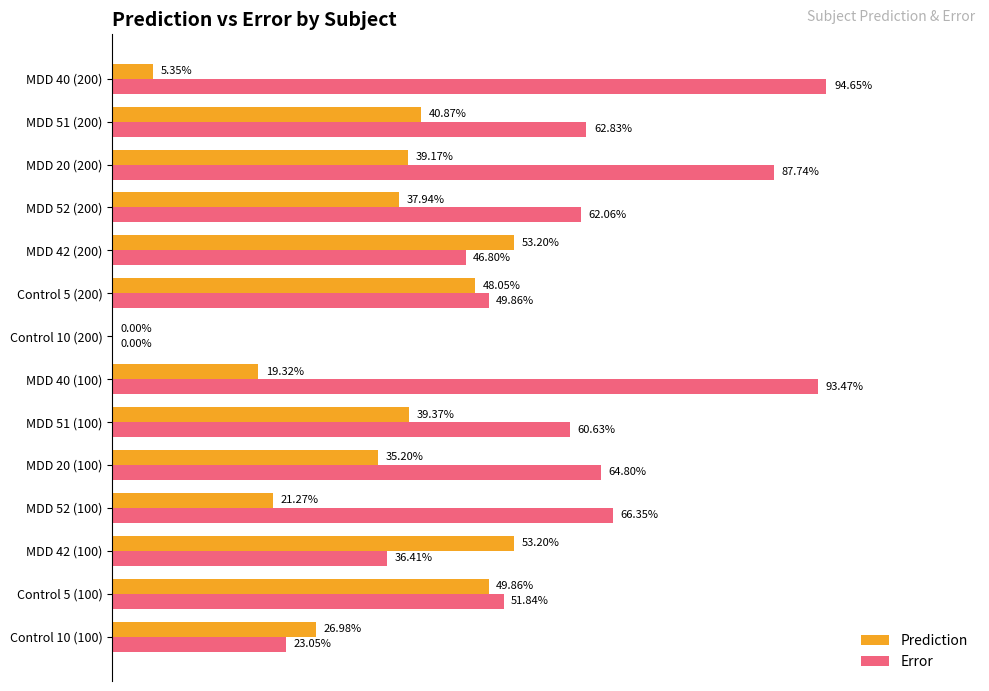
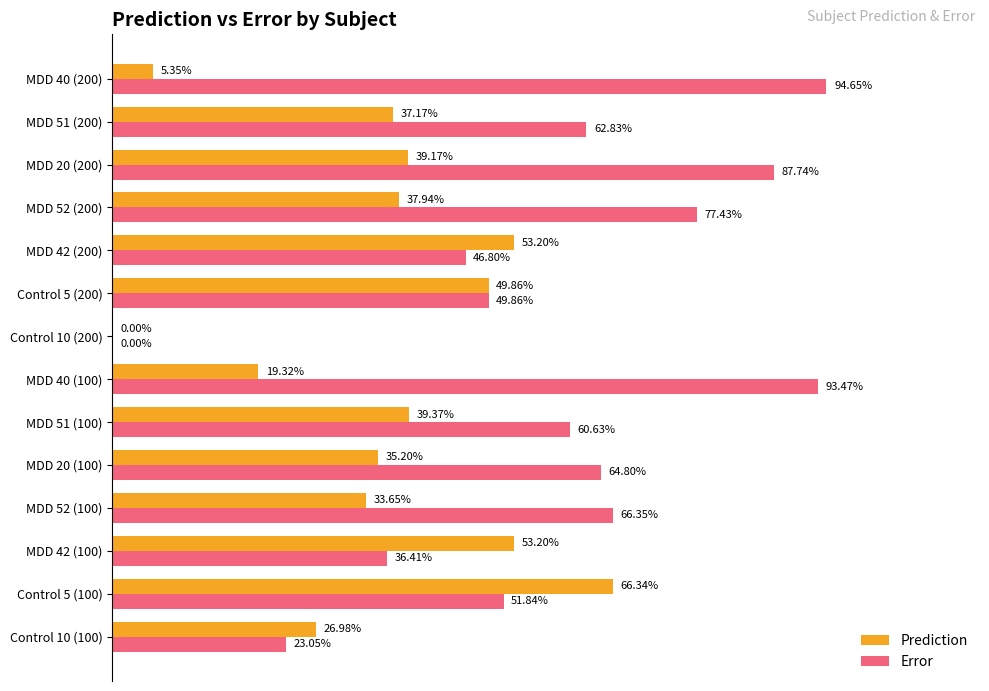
  {
    "Prediction": {
      "MDD 40 (200)": "5.35%",
-     "MDD 51 (200)": "40.87%",
+     "MDD 51 (200)": "37.17%",
      "MDD 20 (200)": "39.17%",
      "MDD 52 (200)": "37.94%",
      "MDD 42 (200)": "53.20%",
-     "Control 5 (200)": "48.05%",
+     "Control 5 (200)": "49.86%",
      "Control 10 (200)": "0.00%",
      "MDD 40 (100)": "19.32%",
      "MDD 51 (100)": "39.37%",
      "MDD 20 (100)": "35.20%",
-     "MDD 52 (100)": "21.27%",
+     "MDD 52 (100)": "33.65%",
      "MDD 42 (100)": "53.20%",
-     "Control 5 (100)": "49.86%",
+     "Control 5 (100)": "66.34%",
      "Control 10 (100)": "26.98%"
    },
    "Error": {
      "MDD 40 (200)": "94.65%",
      "MDD 51 (200)": "62.83%",
      "MDD 20 (200)": "87.74%",
-     "MDD 52 (200)": "62.06%",
+     "MDD 52 (200)": "77.43%",
      "MDD 42 (200)": "46.80%",
      "Control 5 (200)": "49.86%",
      "Control 10 (200)": "0.00%",
      "MDD 40 (100)": "93.47%",
      "MDD 51 (100)": "60.63%",
      "MDD 20 (100)": "64.80%",
      "MDD 52 (100)": "66.35%",
      "MDD 42 (100)": "36.41%",
      "Control 5 (100)": "51.84%",
      "Control 10 (100)": "23.05%"
    }
  }
